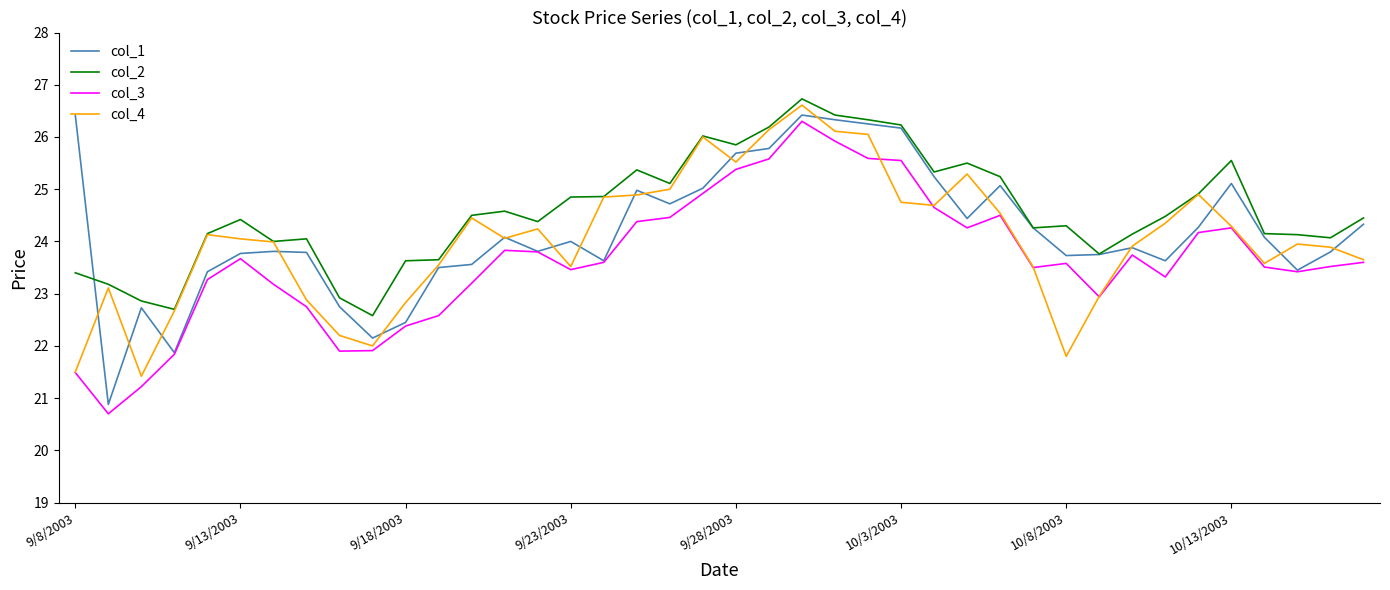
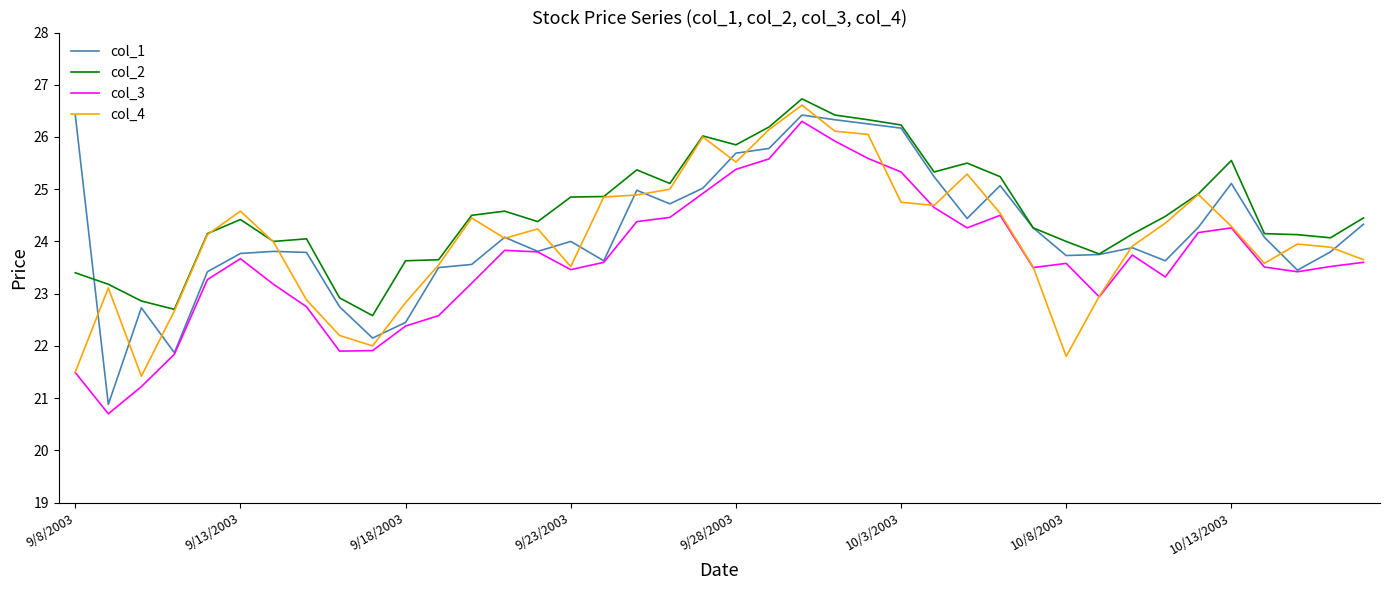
  {
    "col_1": {
      "9/8/2003": 26.4,
      "9/13/2003": 23.8,
      "9/18/2003": 22.5,
      "9/23/2003": 24.0,
      "9/28/2003": 25.7,
      "10/3/2003": 26.2,
      "10/8/2003": 23.7,
      "10/13/2003": 25.1
    },
    "col_2": {
      "9/8/2003": 23.4,
      "9/13/2003": 24.4,
      "9/18/2003": 23.6,
      "9/23/2003": 24.9,
      "9/28/2003": 25.9,
      "10/3/2003": 26.2,
-     "10/8/2003": 24.3,
+     "10/8/2003": 24.0,
      "10/13/2003": 25.6
    },
    "col_3": {
      "9/13/2003": 23.7,
      "9/18/2003": 22.4,
      "9/23/2003": 23.5,
      "9/28/2003": 25.4,
-     "10/3/2003": 25.6,
+     "10/3/2003": 25.3,
      "10/8/2003": 23.6
    },
    "col_4": {
-     "9/13/2003": 24.1,
+     "9/13/2003": 24.6,
      "9/18/2003": 22.8,
      "9/23/2003": 23.5,
      "9/28/2003": 25.5,
      "10/3/2003": 24.8,
      "10/8/2003": 21.8
    }
  }
